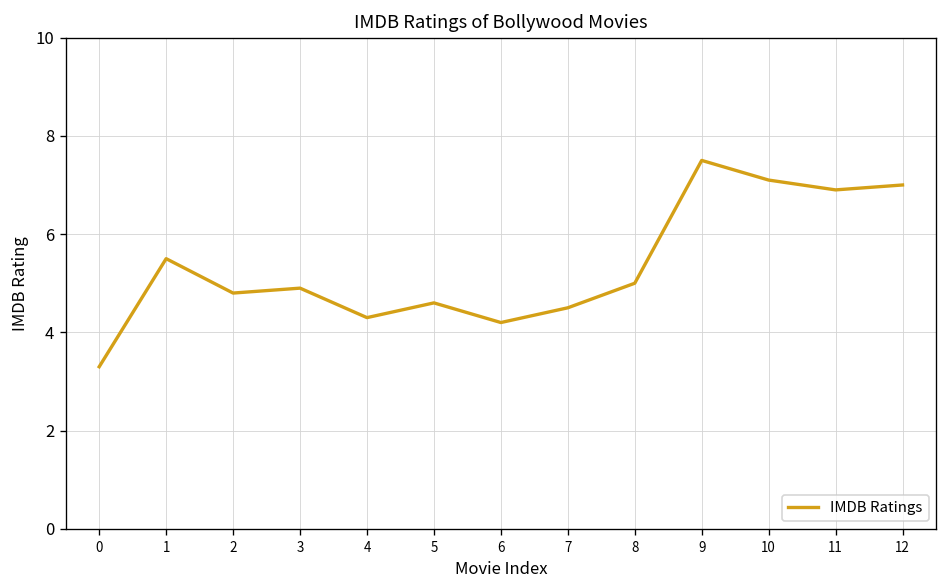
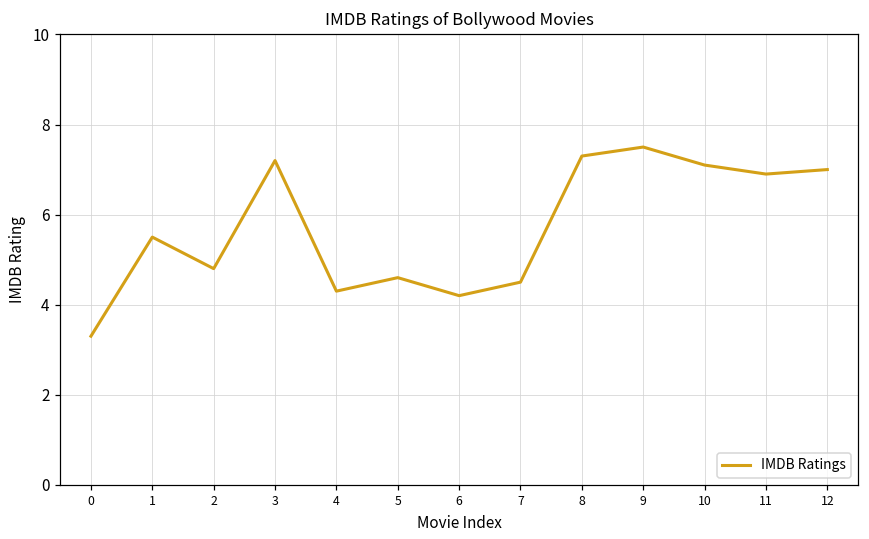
  {
    "0": 3.3,
    "1": 5.5,
    "2": 4.8,
-   "3": 4.9,
+   "3": 7.2,
    "4": 4.3,
    "5": 4.6,
    "6": 4.2,
    "7": 4.5,
-   "8": 5.0,
+   "8": 7.3,
    "9": 7.5,
    "10": 7.1,
    "11": 6.9,
    "12": 7.0
  }
